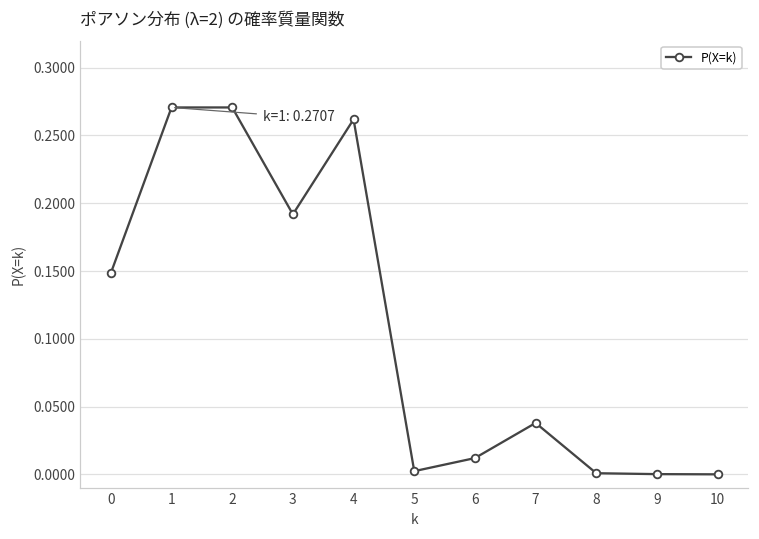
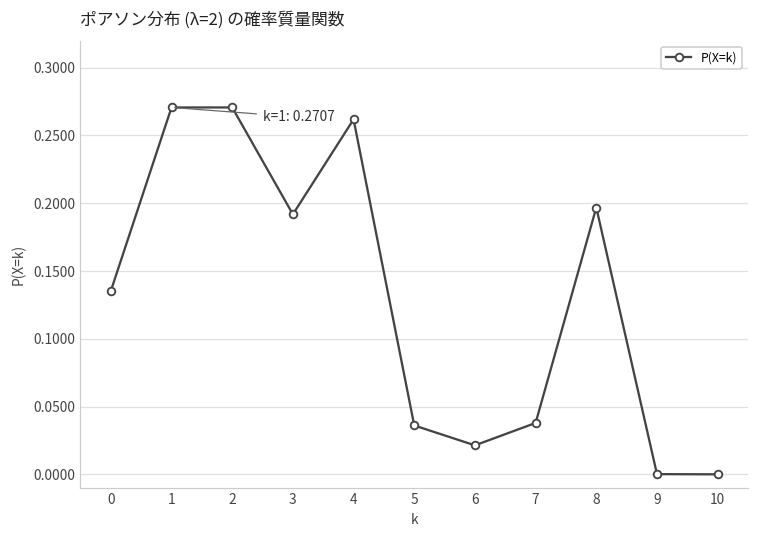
  {
-   "0": 0.148,
+   "0": 0.135,
    "1": 0.271,
    "3": 0.192,
    "4": 0.262,
-   "5": 0.002,
-   "6": 0.012,
+   "5": 0.036,
+   "6": 0.021,
    "7": 0.038,
-   "8": 0.001,
+   "8": 0.197,
    "9": 0.000,
    "10": 0.000
  }
